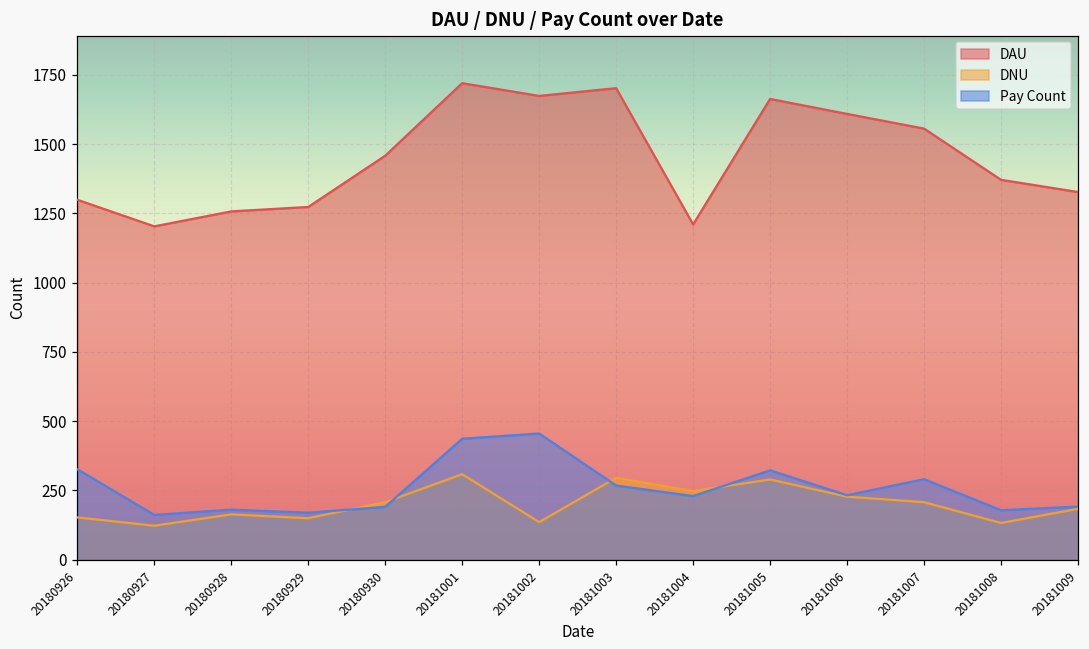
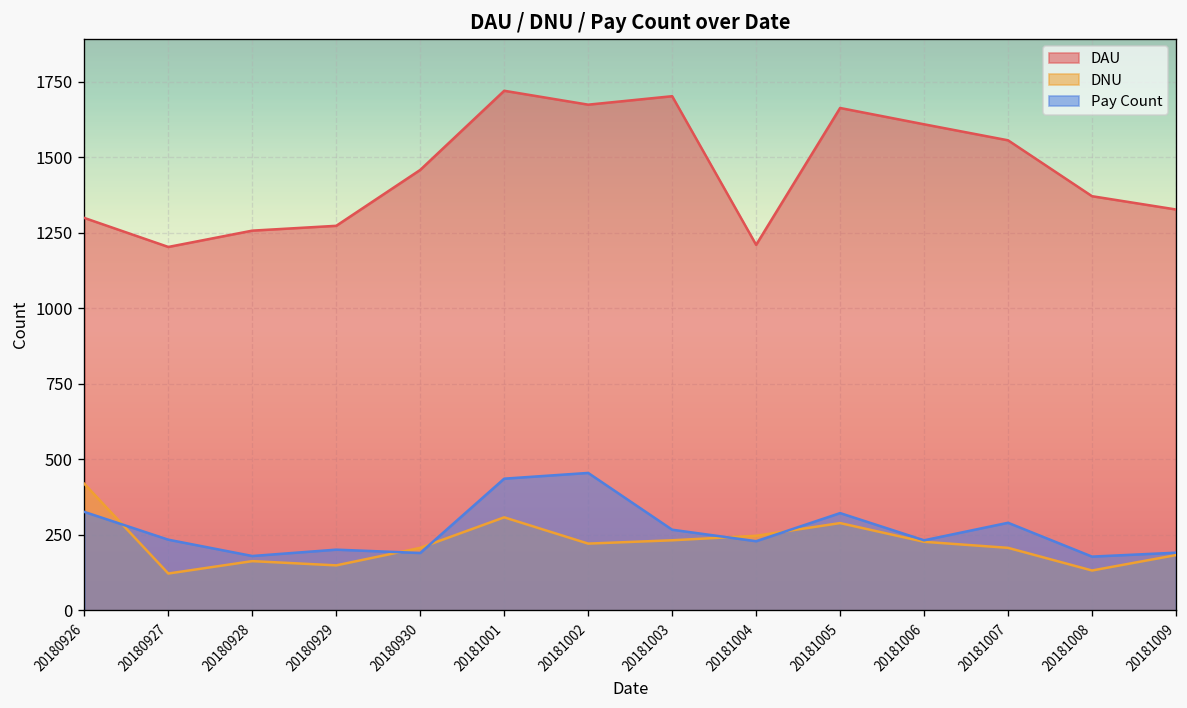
  {
    "DAU": {
      "20180926": 1300,
      "20180927": 1200,
      "20180928": 1260,
      "20180929": 1270,
      "20180930": 1460,
      "20181001": 1720,
      "20181002": 1670,
      "20181003": 1700,
      "20181004": 1210,
      "20181005": 1660,
      "20181006": 1610,
      "20181007": 1560,
      "20181008": 1370,
      "20181009": 1330
    },
    "DNU": {
-     "20180926": 150,
+     "20180926": 420,
      "20180927": 120,
      "20180928": 160,
      "20180929": 150,
      "20180930": 210,
      "20181001": 310,
-     "20181002": 140,
-     "20181003": 300,
+     "20181002": 220,
+     "20181003": 230,
      "20181004": 250,
      "20181005": 290,
      "20181007": 210,
      "20181008": 130
    },
    "Pay Count": {
      "20180926": 330,
-     "20180927": 160,
+     "20180927": 230,
      "20180928": 180,
-     "20180929": 170,
+     "20180929": 200,
      "20180930": 190,
      "20181001": 440,
      "20181002": 460,
      "20181003": 270,
      "20181004": 230,
      "20181005": 320,
      "20181007": 290,
      "20181008": 180
    }
  }
